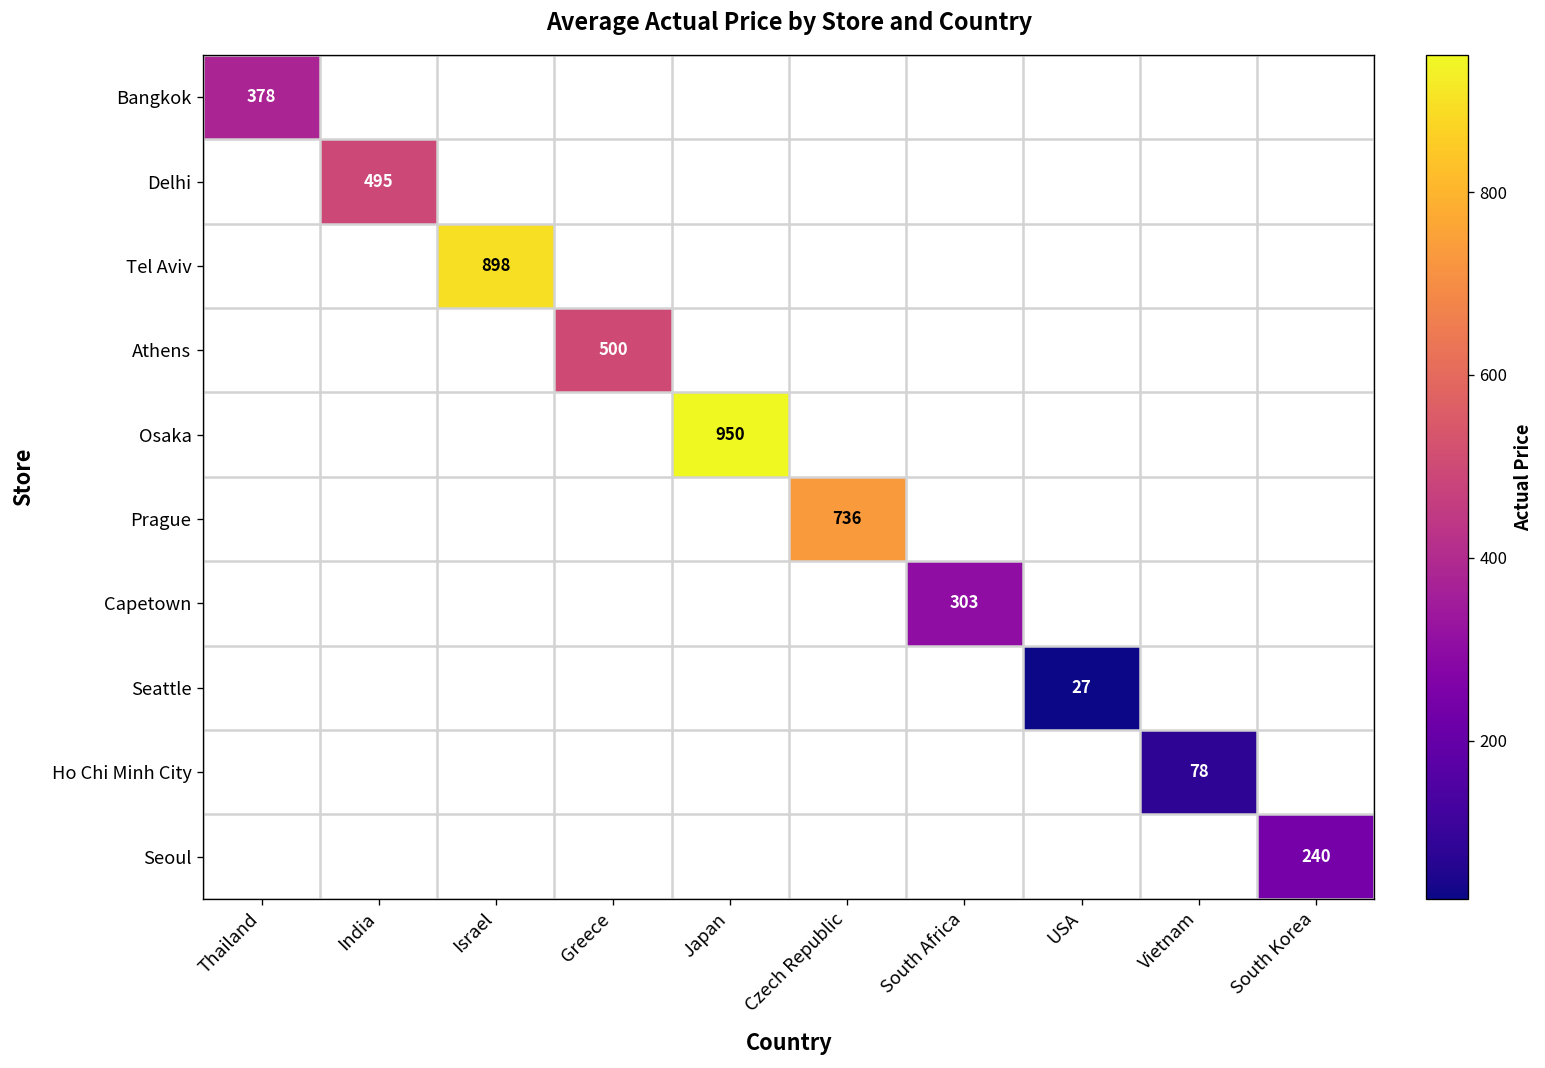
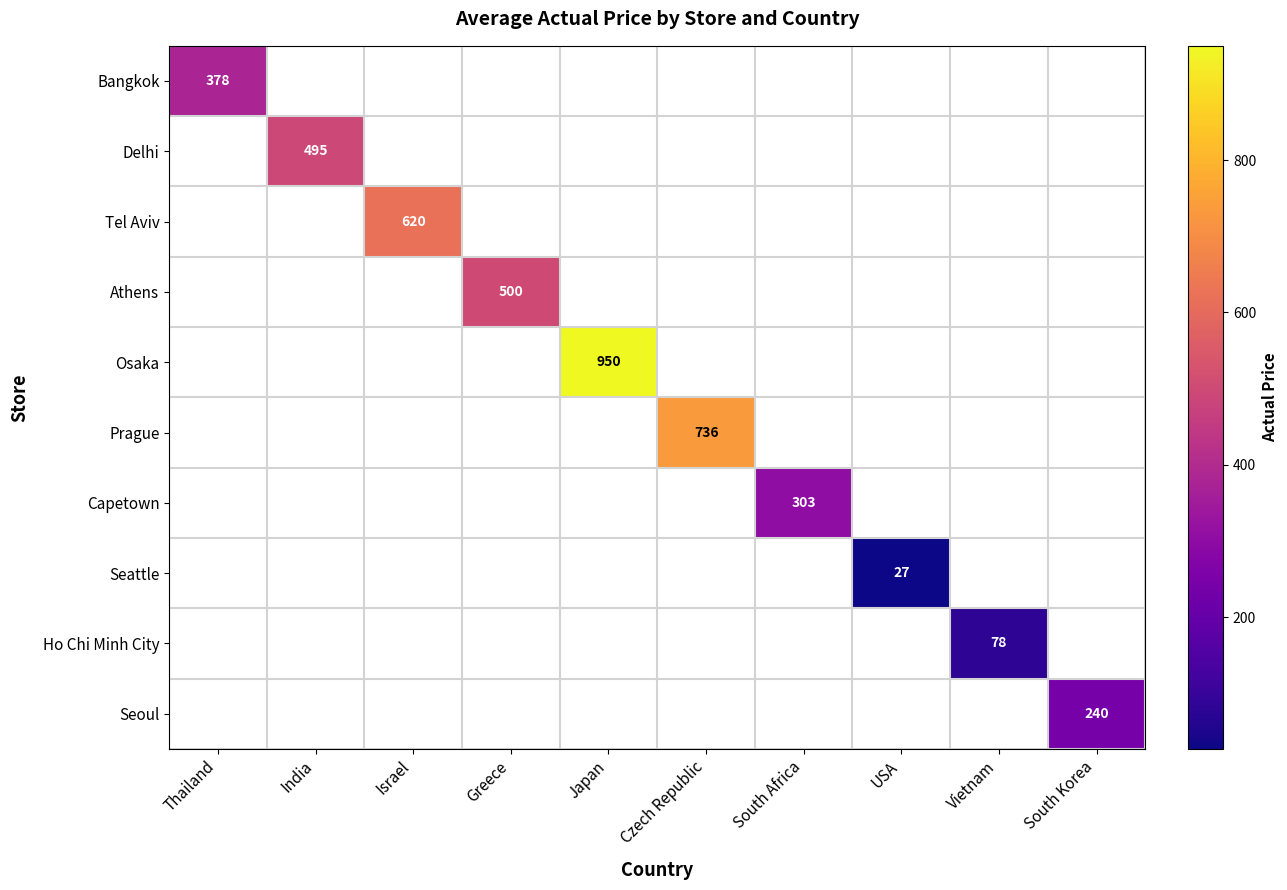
  {
    "Bangkok": {
      "Thailand": 378
    },
    "Delhi": {
      "India": 495
    },
    "Tel Aviv": {
-     "Israel": 898
+     "Israel": 620
    },
    "Athens": {
      "Greece": 500
    },
    "Osaka": {
      "Japan": 950
    },
    "Prague": {
      "Czech Republic": 736
    },
    "Capetown": {
      "South Africa": 303
    },
    "Seattle": {
      "USA": 27
    },
    "Ho Chi Minh City": {
      "Vietnam": 78
    },
    "Seoul": {
      "South Korea": 240
    }
  }
